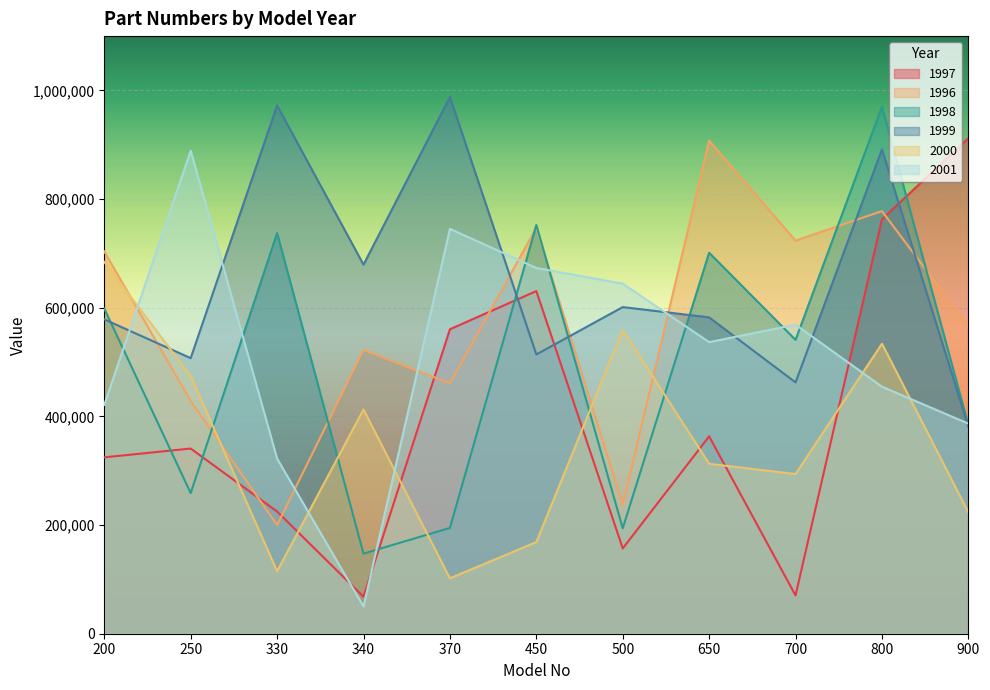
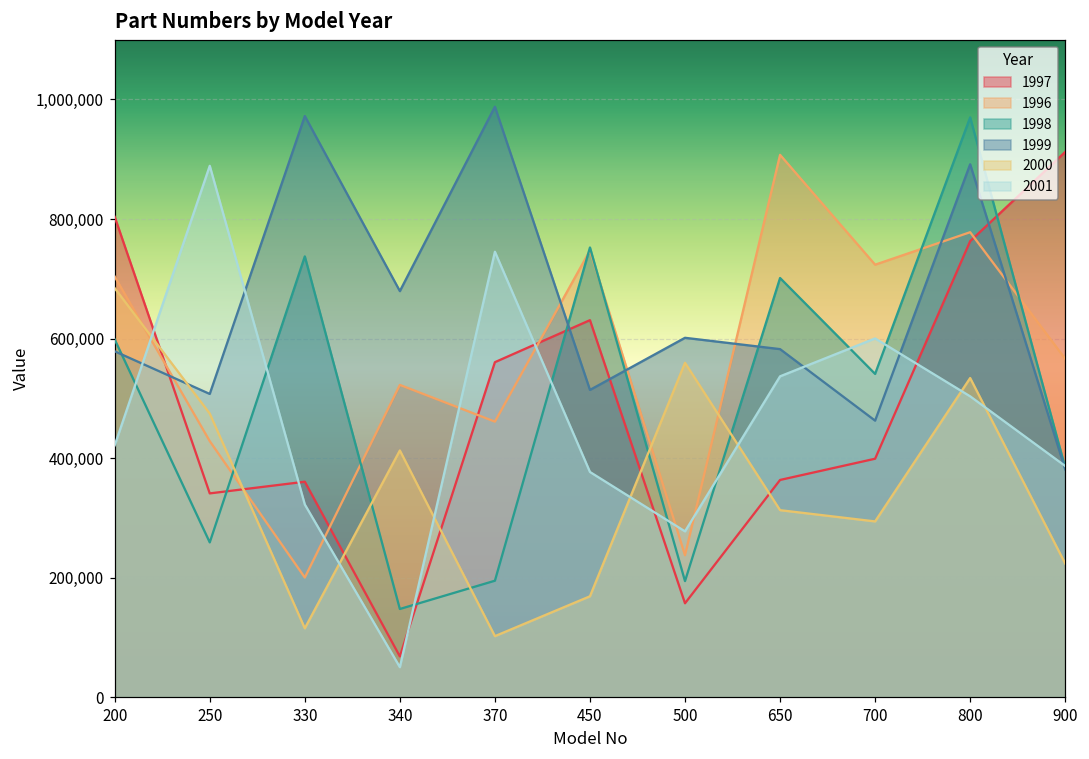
  {
    "1997": {
-     "200": "320,000",
+     "200": "800,000",
      "250": "340,000",
-     "330": "220,000",
+     "330": "360,000",
      "340": "70,000",
      "370": "560,000",
      "450": "630,000",
      "500": "160,000",
      "650": "360,000",
-     "700": "70,000",
+     "700": "400,000",
      "800": "760,000",
      "900": "910,000"
    },
    "2001": {
      "200": "420,000",
      "250": "890,000",
      "330": "320,000",
      "340": "50,000",
      "370": "750,000",
-     "450": "670,000",
-     "500": "640,000",
+     "450": "380,000",
+     "500": "280,000",
      "650": "540,000",
-     "700": "570,000",
-     "800": "450,000"
+     "700": "600,000",
+     "800": "500,000"
    }
  }
